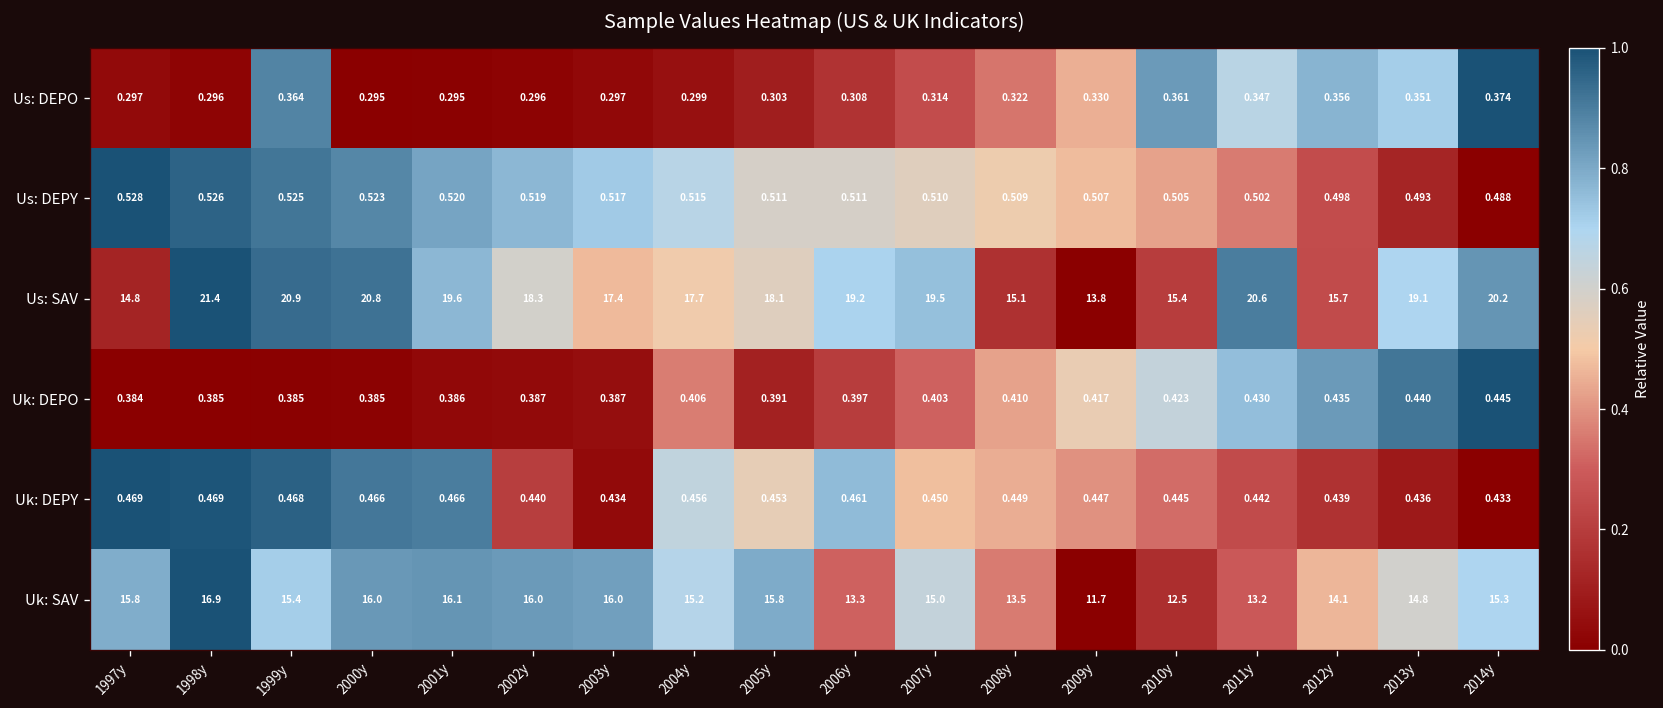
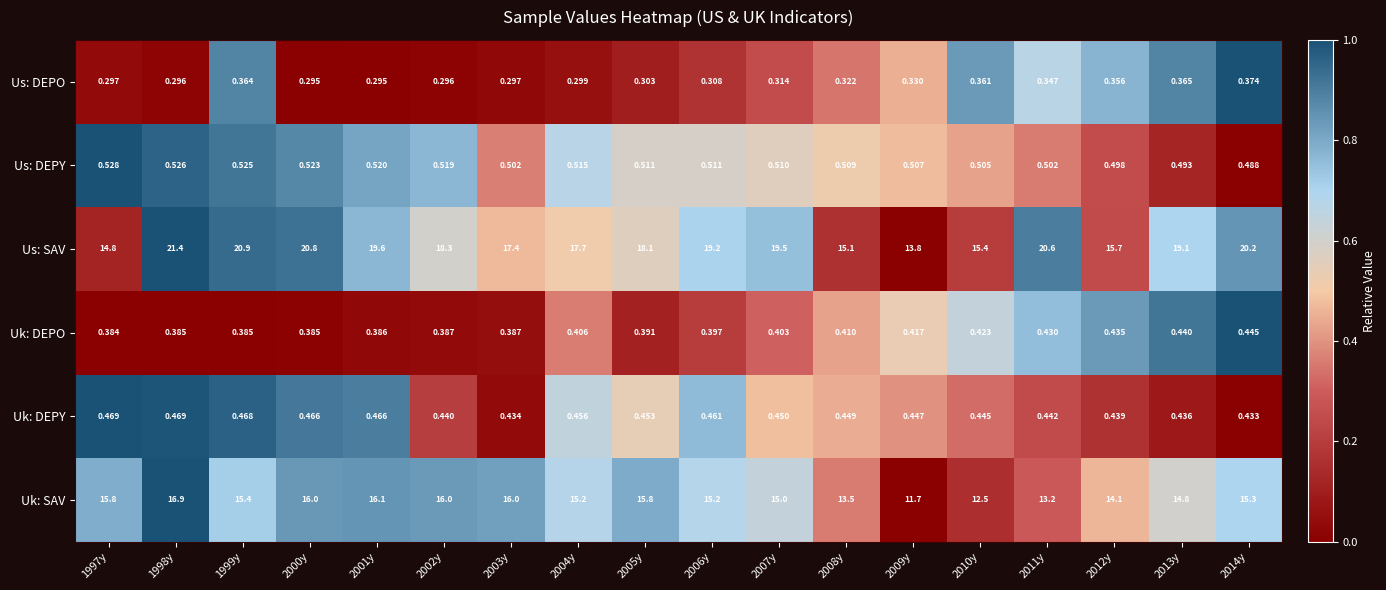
  {
    "Us: DEPO": {
      "1997y": 0.297,
      "1998y": 0.296,
      "1999y": 0.364,
      "2000y": 0.295,
      "2001y": 0.295,
      "2002y": 0.296,
      "2003y": 0.297,
      "2004y": 0.299,
      "2005y": 0.303,
      "2006y": 0.308,
      "2007y": 0.314,
      "2008y": 0.322,
      "2009y": 0.330,
      "2010y": 0.361,
      "2011y": 0.347,
      "2012y": 0.356,
-     "2013y": 0.351,
+     "2013y": 0.365,
      "2014y": 0.374
    },
    "Us: DEPY": {
      "1997y": 0.528,
      "1998y": 0.526,
      "1999y": 0.525,
      "2000y": 0.523,
      "2001y": 0.520,
      "2002y": 0.519,
-     "2003y": 0.517,
+     "2003y": 0.502,
      "2004y": 0.515,
      "2005y": 0.511,
      "2006y": 0.511,
      "2007y": 0.510,
      "2008y": 0.509,
      "2009y": 0.507,
      "2010y": 0.505,
      "2011y": 0.502,
      "2012y": 0.498,
      "2013y": 0.493,
      "2014y": 0.488
    },
    "Us: SAV": {
      "1997y": 14.8,
      "1998y": 21.4,
      "1999y": 20.9,
      "2000y": 20.8,
      "2001y": 19.6,
      "2002y": 18.3,
      "2003y": 17.4,
      "2004y": 17.7,
      "2005y": 18.1,
      "2006y": 19.2,
      "2007y": 19.5,
      "2008y": 15.1,
      "2009y": 13.8,
      "2010y": 15.4,
      "2011y": 20.6,
      "2012y": 15.7,
      "2013y": 19.1,
      "2014y": 20.2
    },
    "Uk: DEPO": {
      "1997y": 0.384,
      "1998y": 0.385,
      "1999y": 0.385,
      "2000y": 0.385,
      "2001y": 0.386,
      "2002y": 0.387,
      "2003y": 0.387,
      "2004y": 0.406,
      "2005y": 0.391,
      "2006y": 0.397,
      "2007y": 0.403,
      "2008y": 0.410,
      "2009y": 0.417,
      "2010y": 0.423,
      "2011y": 0.430,
      "2012y": 0.435,
      "2013y": 0.440,
      "2014y": 0.445
    },
    "Uk: DEPY": {
      "1997y": 0.469,
      "1998y": 0.469,
      "1999y": 0.468,
      "2000y": 0.466,
      "2001y": 0.466,
      "2002y": 0.440,
      "2003y": 0.434,
      "2004y": 0.456,
      "2005y": 0.453,
      "2006y": 0.461,
      "2007y": 0.450,
      "2008y": 0.449,
      "2009y": 0.447,
      "2010y": 0.445,
      "2011y": 0.442,
      "2012y": 0.439,
      "2013y": 0.436,
      "2014y": 0.433
    },
    "Uk: SAV": {
      "1997y": 15.8,
      "1998y": 16.9,
      "1999y": 15.4,
      "2000y": 16.0,
      "2001y": 16.1,
      "2002y": 16.0,
      "2003y": 16.0,
      "2004y": 15.2,
      "2005y": 15.8,
-     "2006y": 13.3,
+     "2006y": 15.2,
      "2007y": 15.0,
      "2008y": 13.5,
      "2009y": 11.7,
      "2010y": 12.5,
      "2011y": 13.2,
      "2012y": 14.1,
      "2013y": 14.8,
      "2014y": 15.3
    }
  }
